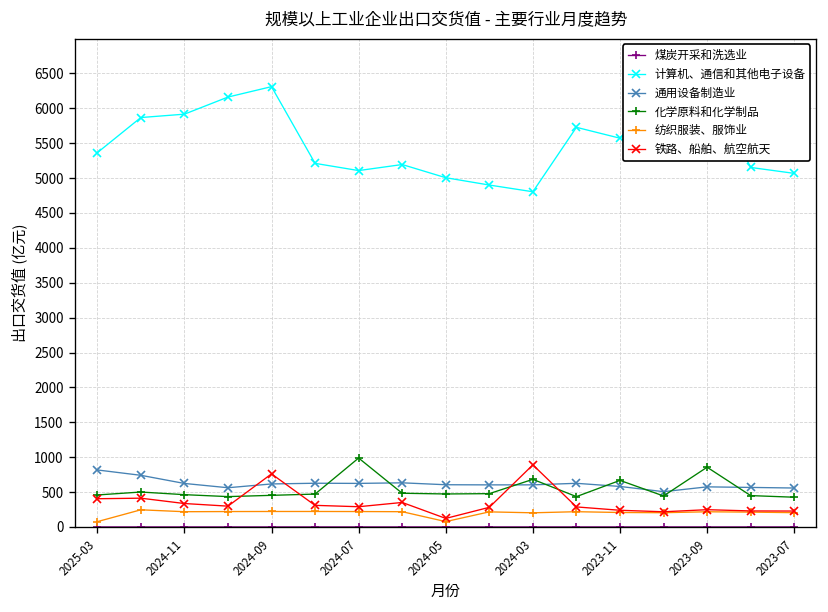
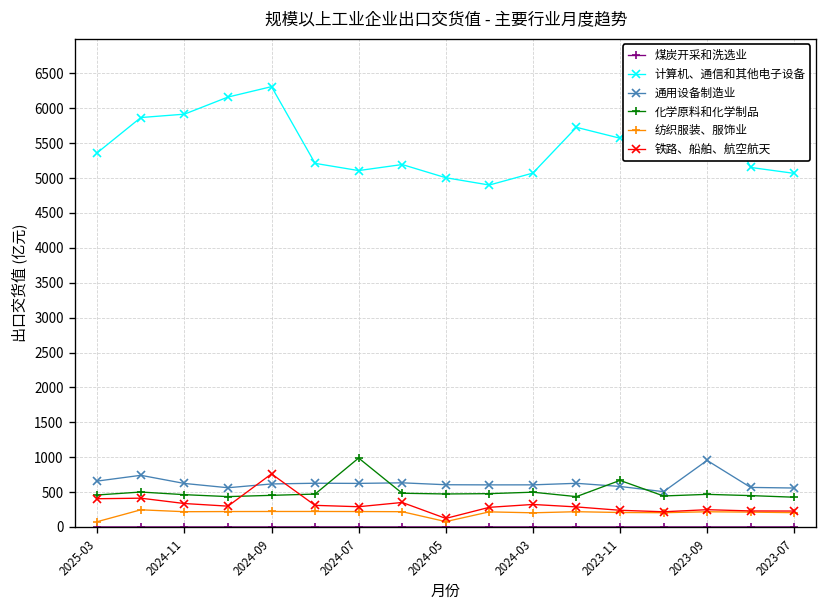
  {
    "煤炭开采和洗选业": {
      "2025-03": 0,
      "2024-11": 0,
      "2024-09": 0,
      "2024-07": 0,
      "2024-05": 0,
      "2024-03": 0,
      "2023-11": 0,
      "2023-09": 0,
      "2023-07": 0
    },
    "计算机、通信和其他电子设备": {
      "2025-03": 5400,
      "2024-11": 5900,
      "2024-09": 6300,
      "2024-07": 5100,
      "2024-05": 5000,
-     "2024-03": 4800,
+     "2024-03": 5100,
      "2023-11": 5600,
      "2023-07": 5100
    },
    "通用设备制造业": {
-     "2025-03": 800,
+     "2025-03": 700,
      "2024-11": 600,
      "2024-09": 600,
      "2024-07": 600,
      "2024-05": 600,
      "2024-03": 600,
      "2023-11": 600,
-     "2023-09": 600,
+     "2023-09": 1000,
      "2023-07": 600
    },
    "化学原料和化学制品": {
      "2025-03": 500,
      "2024-11": 500,
      "2024-09": 500,
      "2024-07": 1000,
      "2024-05": 500,
-     "2024-03": 700,
+     "2024-03": 500,
      "2023-11": 700,
-     "2023-09": 900,
+     "2023-09": 500,
      "2023-07": 400
    },
    "纺织服装、服饰业": {
      "2025-03": 100,
      "2024-11": 200,
      "2024-09": 200,
      "2024-07": 200,
      "2024-05": 100,
      "2024-03": 200
    },
    "铁路、船舶、航空航天": {
      "2025-03": 400,
      "2024-11": 300,
      "2024-09": 800,
      "2024-07": 300,
      "2024-05": 100,
-     "2024-03": 900
+     "2024-03": 300
    }
  }
